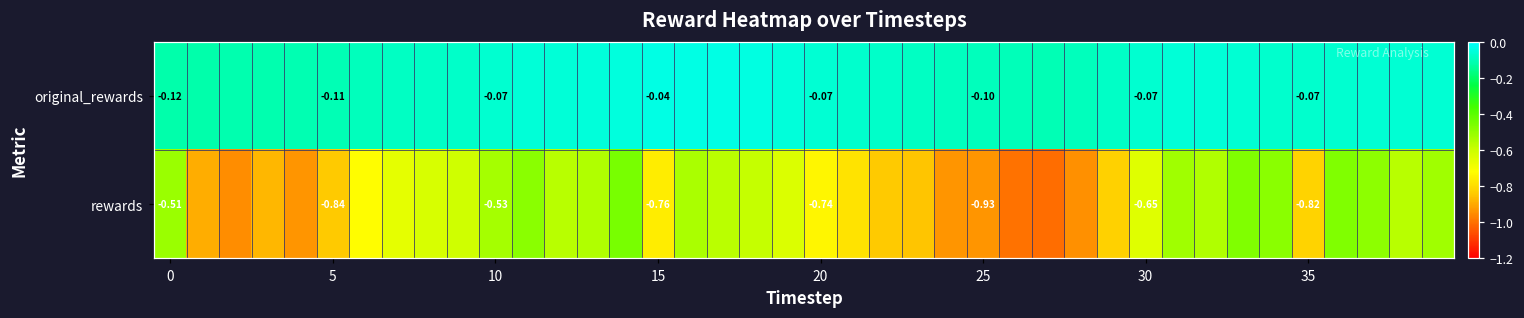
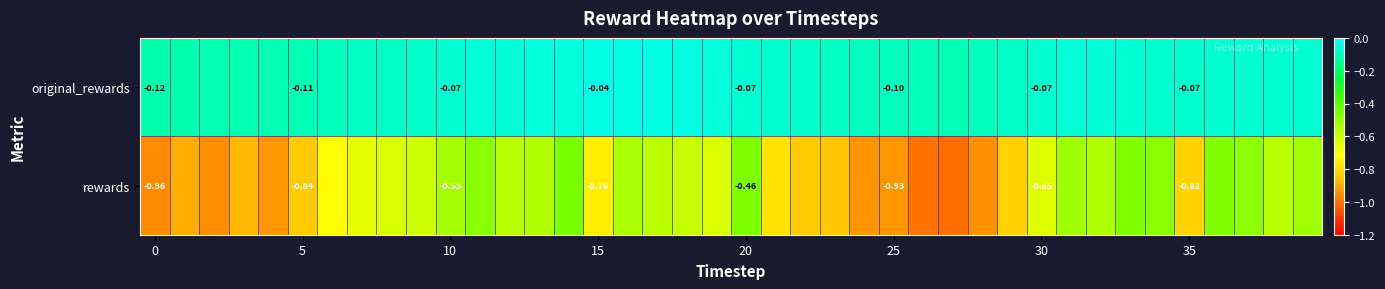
  {
    "original_rewards": {
      "0": -0.12,
      "5": -0.11,
      "10": -0.07,
      "15": -0.04,
      "20": -0.07,
      "25": -0.10,
      "30": -0.07,
      "35": -0.07
    },
    "rewards": {
-     "0": -0.51,
+     "0": -0.96,
      "5": -0.84,
      "10": -0.53,
      "15": -0.76,
-     "20": -0.74,
+     "20": -0.46,
      "25": -0.93,
      "30": -0.65,
      "35": -0.82
    }
  }
